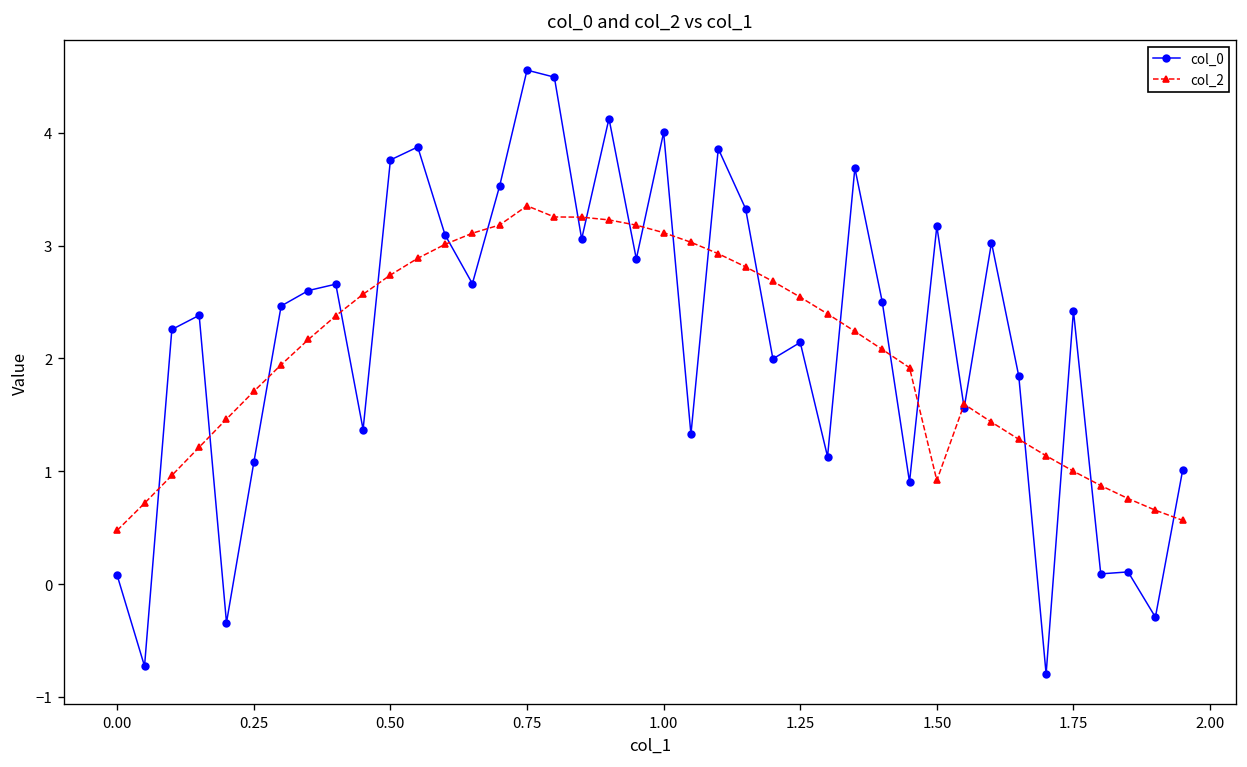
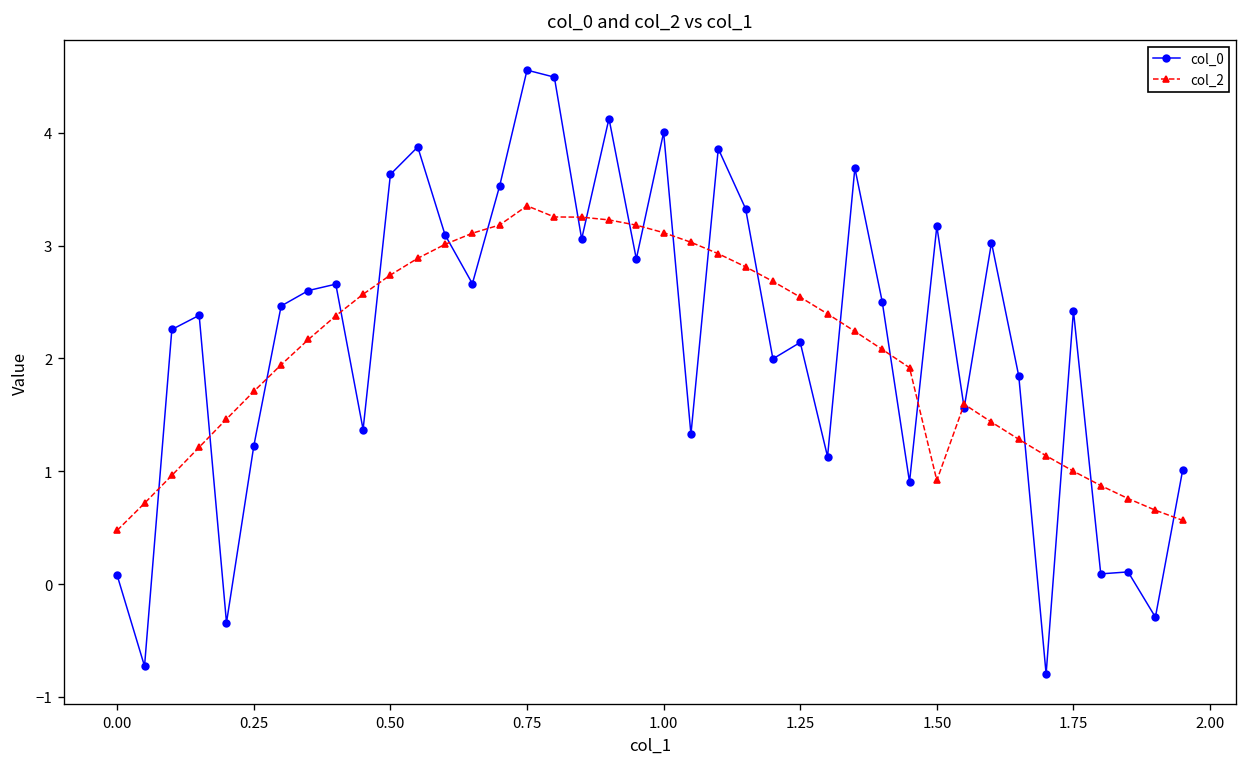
  {
    "col_0": {
      "0.00": 0.1,
-     "0.25": 1.1,
-     "0.50": 3.8,
+     "0.25": 1.2,
+     "0.50": 3.6,
      "0.75": 4.6,
      "1.00": 4.0,
      "1.25": 2.1,
      "1.50": 3.2,
      "1.75": 2.4
    },
    "col_2": {
      "0.00": 0.5,
      "0.25": 1.7,
      "0.50": 2.7,
      "0.75": 3.4,
      "1.00": 3.1,
      "1.25": 2.5,
      "1.50": 0.9,
      "1.75": 1.0
    }
  }
